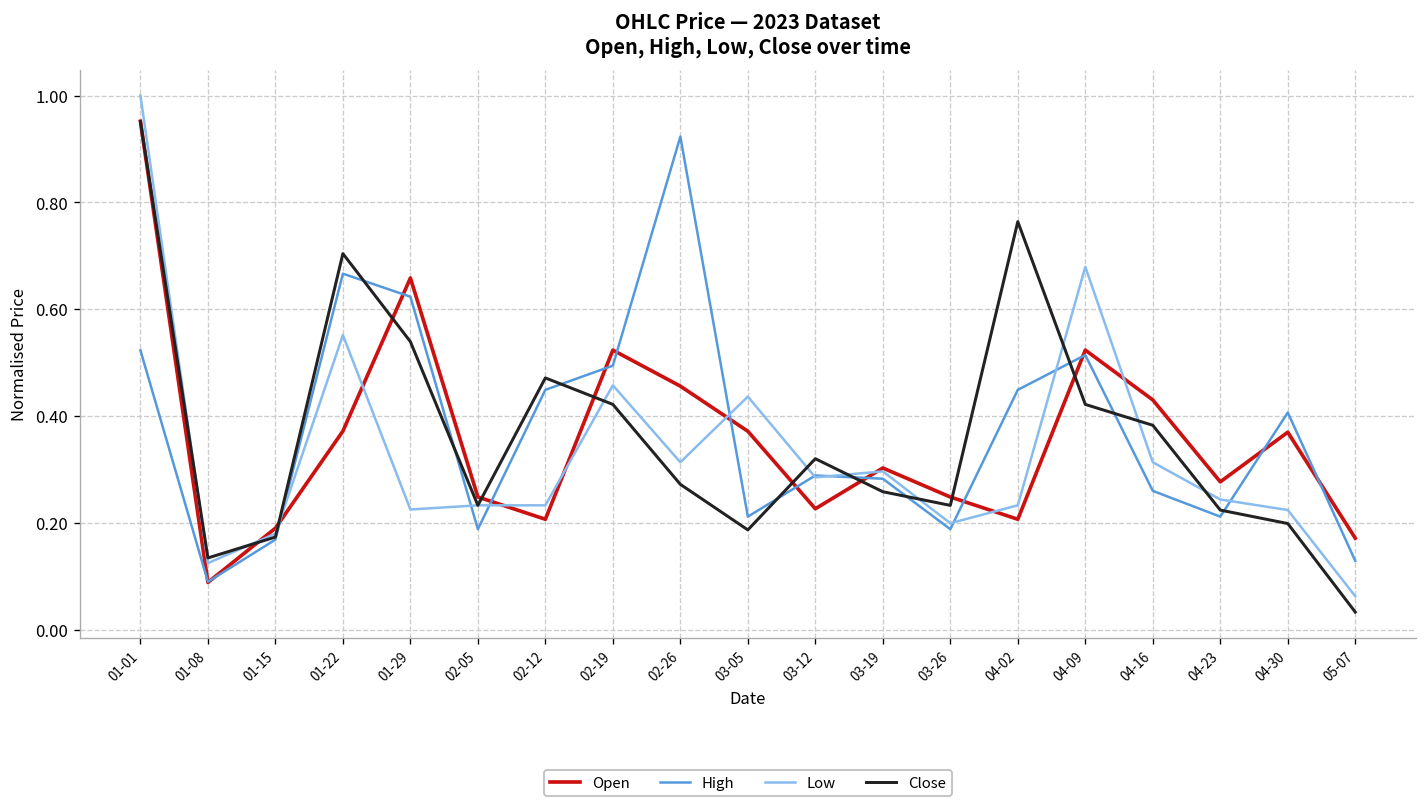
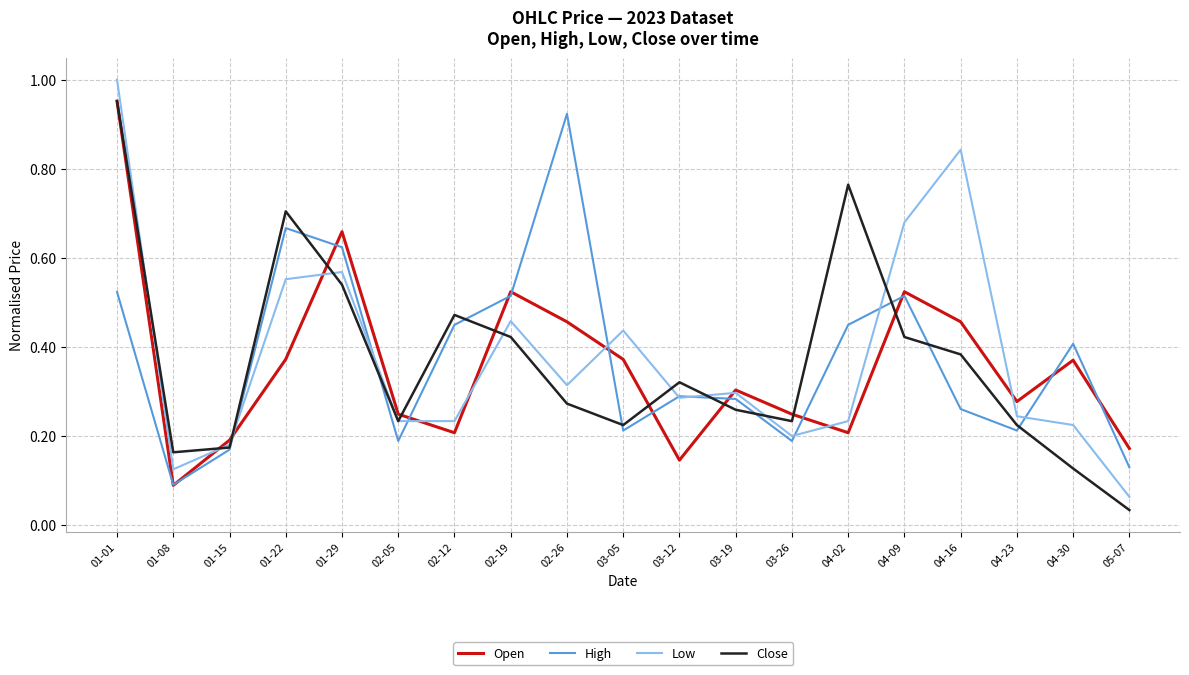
  {
    "Open": {
      "01-15": 0.19,
      "01-22": 0.37,
      "01-29": 0.66,
      "02-05": 0.25,
      "02-12": 0.21,
      "02-19": 0.52,
      "02-26": 0.46,
      "03-05": 0.37,
-     "03-12": 0.23,
+     "03-12": 0.14,
      "03-19": 0.30,
      "03-26": 0.25,
      "04-02": 0.21,
      "04-09": 0.52,
-     "04-16": 0.43,
+     "04-16": 0.46,
      "04-23": 0.28,
      "04-30": 0.37,
      "05-07": 0.17
    },
    "High": {
      "01-01": 0.52,
      "01-22": 0.67,
      "01-29": 0.62,
      "02-05": 0.19,
      "02-12": 0.45,
-     "02-19": 0.49,
+     "02-19": 0.51,
      "02-26": 0.92,
      "03-05": 0.21,
      "03-19": 0.28,
      "03-26": 0.19,
      "04-02": 0.45,
      "04-09": 0.51,
      "04-16": 0.26,
      "04-23": 0.21,
      "04-30": 0.41,
      "05-07": 0.13
    },
    "Low": {
      "01-01": 1.00,
      "01-08": 0.12,
      "01-15": 0.18,
      "01-22": 0.55,
-     "01-29": 0.22,
+     "01-29": 0.57,
      "02-12": 0.23,
      "02-19": 0.46,
      "02-26": 0.31,
      "03-05": 0.44,
      "03-19": 0.30,
      "03-26": 0.20,
      "04-02": 0.23,
      "04-09": 0.68,
-     "04-16": 0.31,
+     "04-16": 0.84,
      "04-23": 0.24,
      "04-30": 0.22,
      "05-07": 0.06
    },
    "Close": {
-     "01-08": 0.13,
+     "01-08": 0.16,
      "01-22": 0.70,
      "01-29": 0.54,
      "02-12": 0.47,
      "02-19": 0.42,
      "02-26": 0.27,
-     "03-05": 0.19,
+     "03-05": 0.22,
      "03-12": 0.32,
      "03-19": 0.26,
      "03-26": 0.23,
      "04-02": 0.76,
      "04-09": 0.42,
      "04-16": 0.38,
      "04-23": 0.22,
-     "04-30": 0.20,
+     "04-30": 0.13,
      "05-07": 0.03
    }
  }
